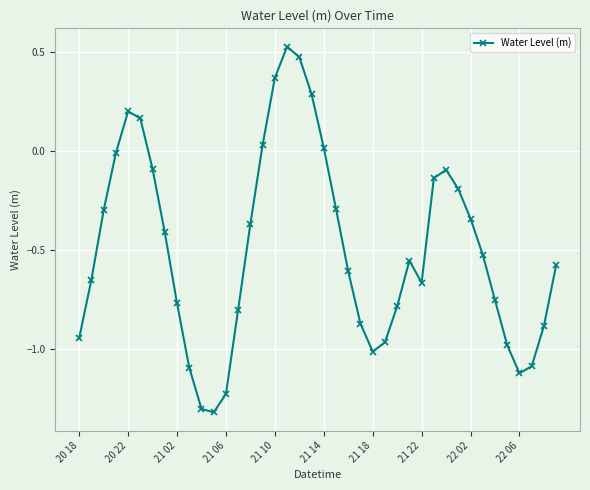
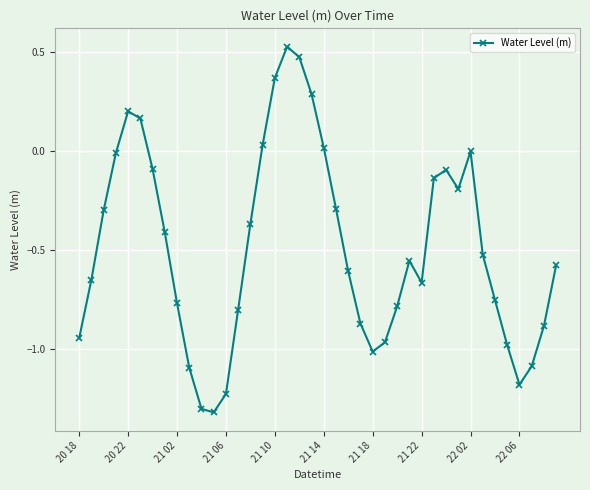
  {
    "20 18": -0.94,
    "20 22": 0.20,
    "21 02": -0.77,
    "21 06": -1.22,
    "21 10": 0.37,
    "21 14": 0.02,
    "21 18": -1.01,
    "21 22": -0.66,
-   "22 02": -0.34,
-   "22 06": -1.12
+   "22 02": 0.00,
+   "22 06": -1.18
  }
